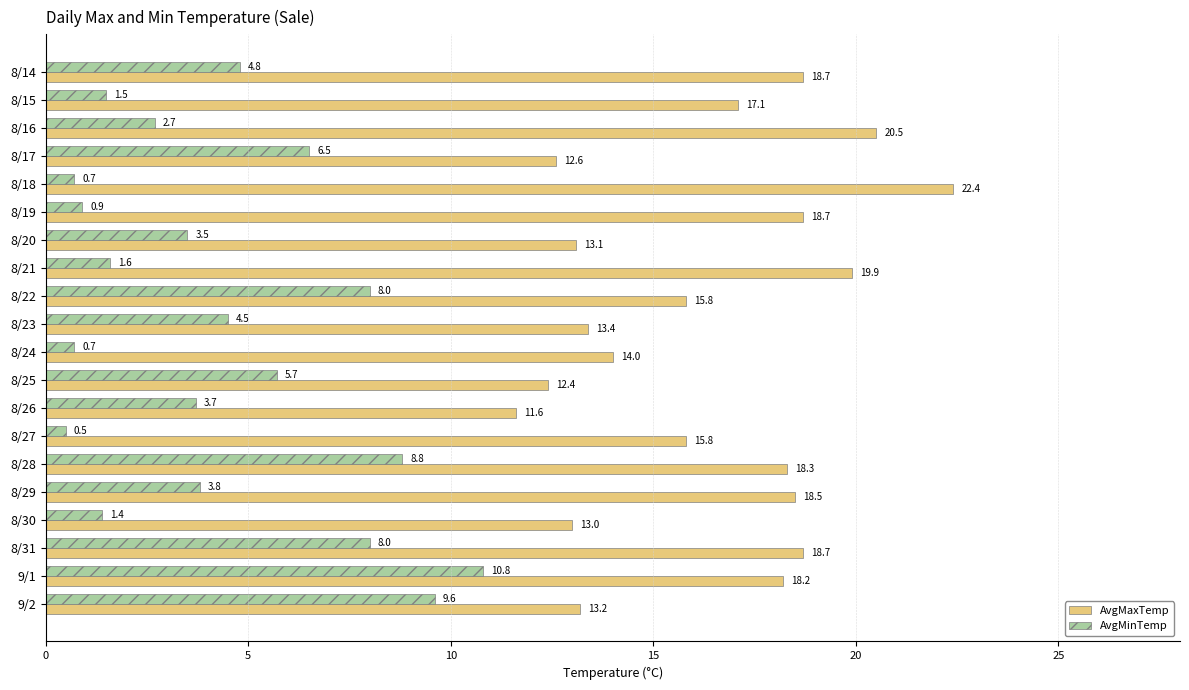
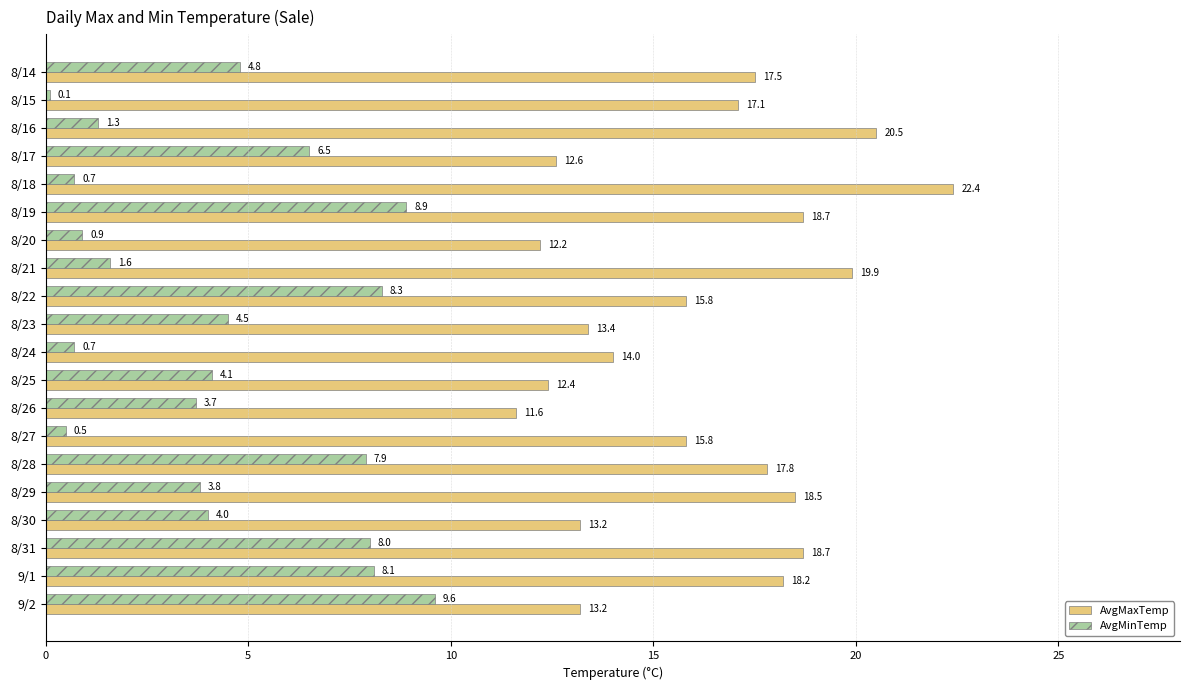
  {
    "AvgMaxTemp": {
-     "8/14": 18.7,
+     "8/14": 17.5,
      "8/15": 17.1,
      "8/16": 20.5,
      "8/17": 12.6,
      "8/18": 22.4,
      "8/19": 18.7,
-     "8/20": 13.1,
+     "8/20": 12.2,
      "8/21": 19.9,
      "8/22": 15.8,
      "8/23": 13.4,
      "8/24": 14.0,
      "8/25": 12.4,
      "8/26": 11.6,
      "8/27": 15.8,
-     "8/28": 18.3,
+     "8/28": 17.8,
      "8/29": 18.5,
-     "8/30": 13.0,
+     "8/30": 13.2,
      "8/31": 18.7,
      "9/1": 18.2,
      "9/2": 13.2
    },
    "AvgMinTemp": {
      "8/14": 4.8,
-     "8/15": 1.5,
-     "8/16": 2.7,
+     "8/15": 0.1,
+     "8/16": 1.3,
      "8/17": 6.5,
      "8/18": 0.7,
-     "8/19": 0.9,
-     "8/20": 3.5,
+     "8/19": 8.9,
+     "8/20": 0.9,
      "8/21": 1.6,
-     "8/22": 8.0,
+     "8/22": 8.3,
      "8/23": 4.5,
      "8/24": 0.7,
-     "8/25": 5.7,
+     "8/25": 4.1,
      "8/26": 3.7,
      "8/27": 0.5,
-     "8/28": 8.8,
+     "8/28": 7.9,
      "8/29": 3.8,
-     "8/30": 1.4,
+     "8/30": 4.0,
      "8/31": 8.0,
-     "9/1": 10.8,
+     "9/1": 8.1,
      "9/2": 9.6
    }
  }
